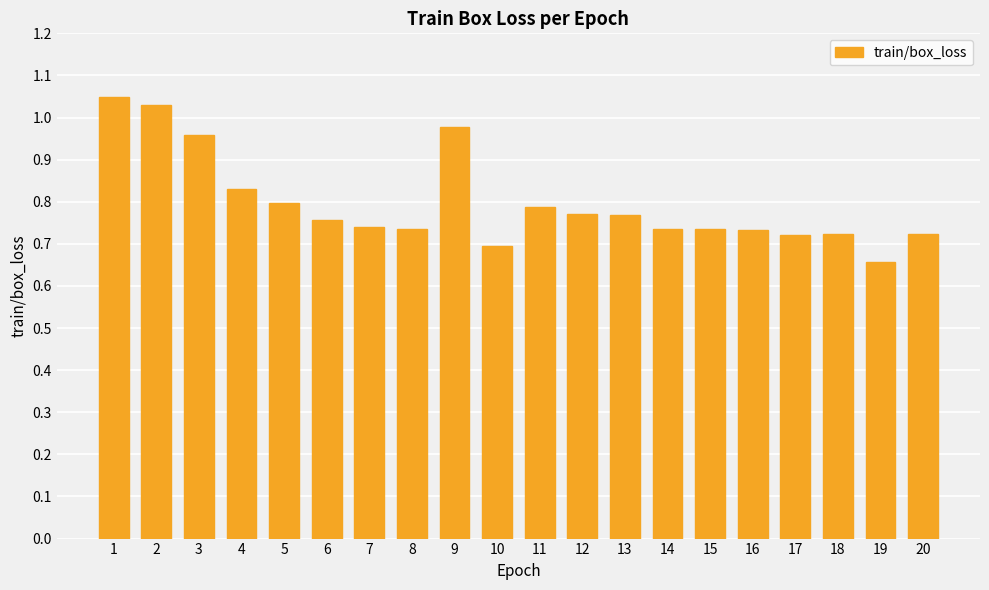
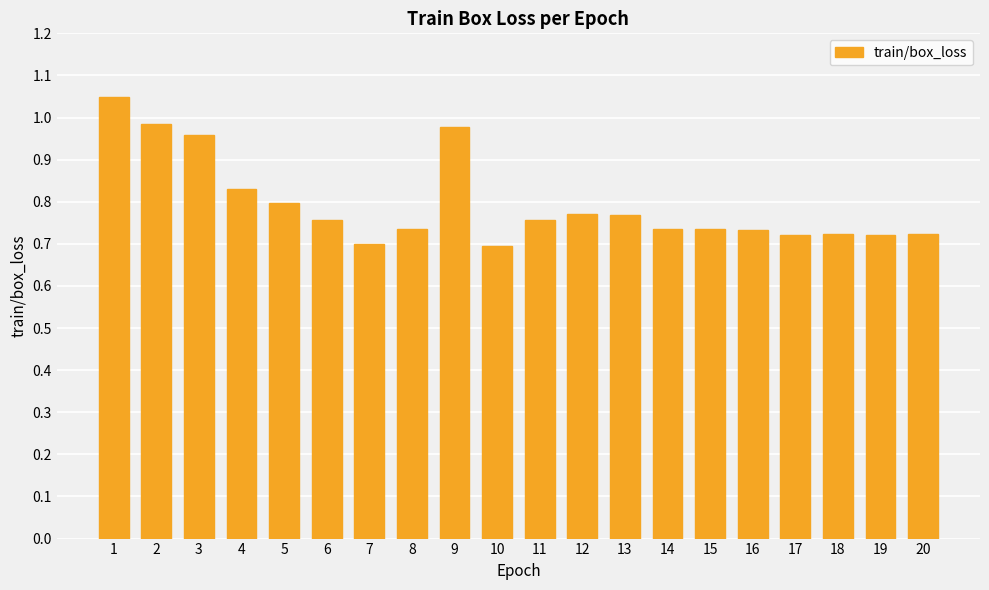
  {
    "1": 1.05,
-   "2": 1.03,
+   "2": 0.98,
    "3": 0.96,
    "4": 0.83,
    "5": 0.80,
    "6": 0.76,
-   "7": 0.74,
+   "7": 0.70,
    "8": 0.73,
    "9": 0.98,
    "10": 0.70,
-   "11": 0.79,
+   "11": 0.76,
    "12": 0.77,
    "13": 0.77,
    "14": 0.74,
    "15": 0.73,
    "16": 0.73,
    "17": 0.72,
    "18": 0.72,
-   "19": 0.66,
+   "19": 0.72,
    "20": 0.72
  }
